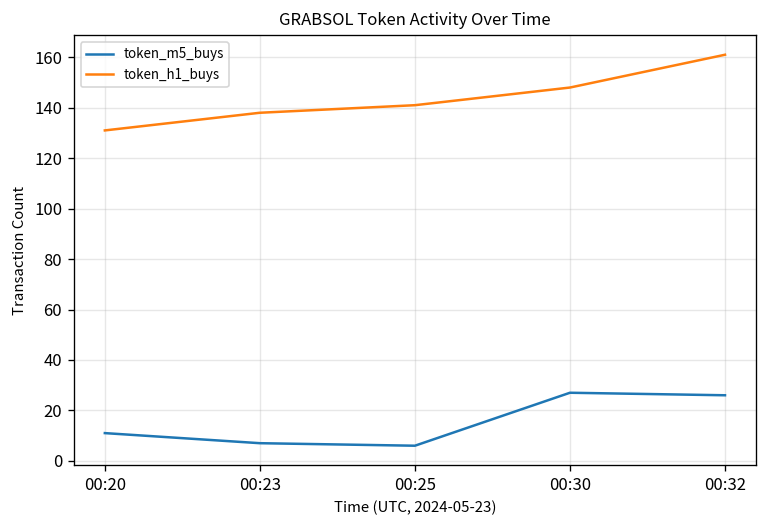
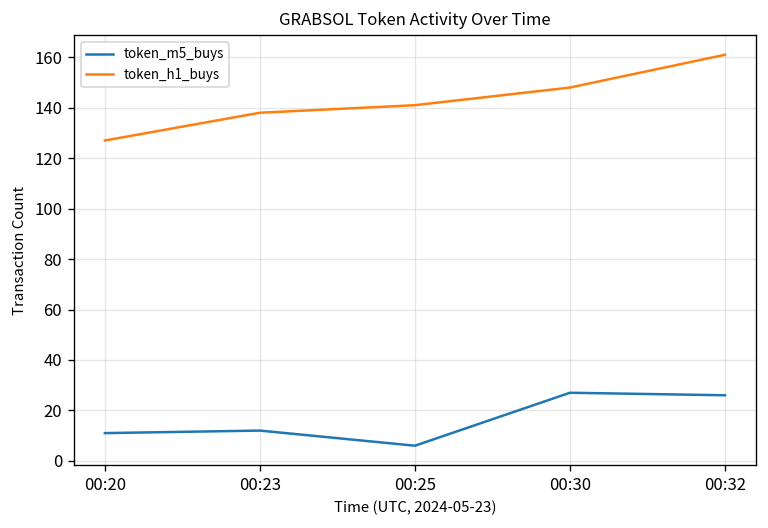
  {
    "token_m5_buys": {
      "00:20": 11,
-     "00:23": 7,
+     "00:23": 12,
      "00:25": 6,
      "00:30": 27,
      "00:32": 26
    },
    "token_h1_buys": {
-     "00:20": 131,
+     "00:20": 127,
      "00:23": 138,
      "00:25": 141,
      "00:30": 148,
      "00:32": 161
    }
  }
